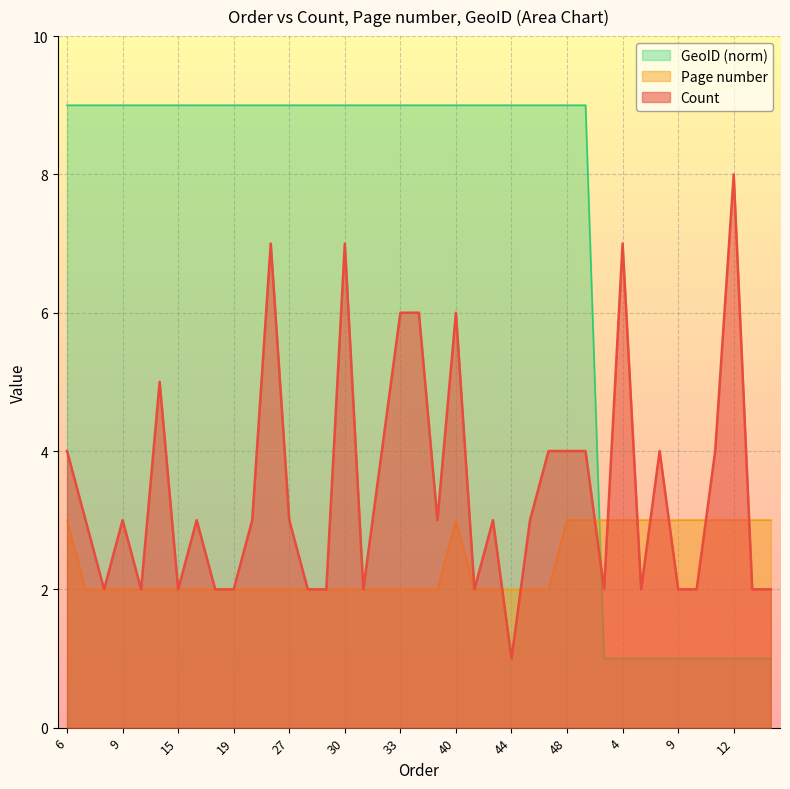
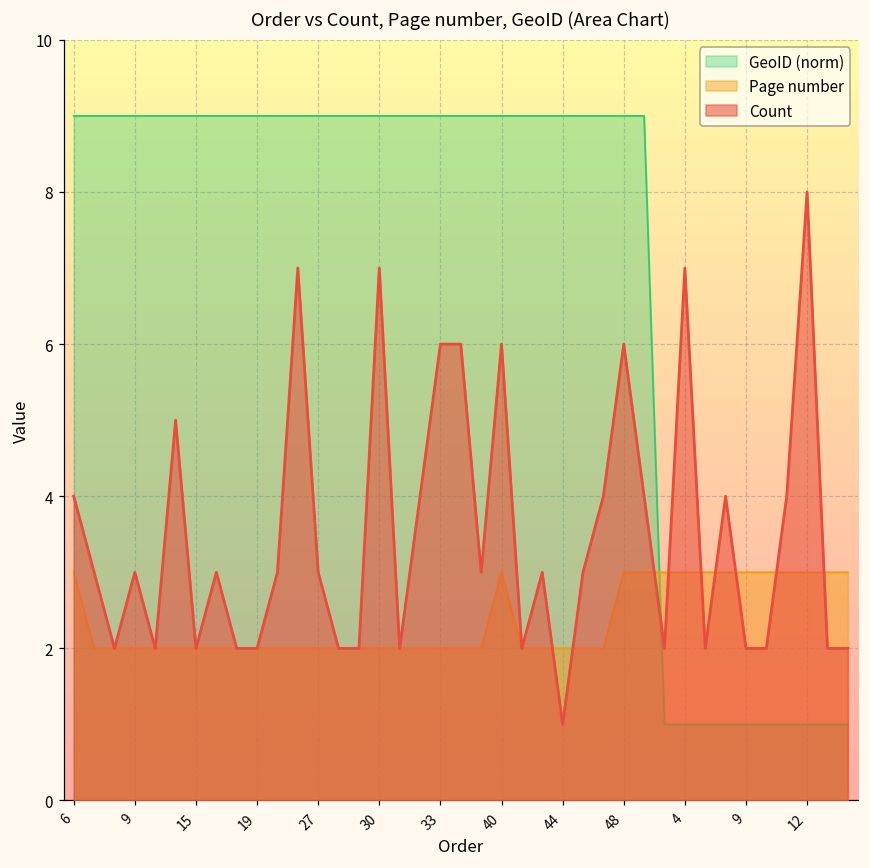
  {
    "GeoID (norm)": {
      "6": 9,
      "15": 9,
      "27": 9,
      "30": 9,
      "33": 9,
      "40": 9,
      "44": 9,
      "48": 9,
      "12": 1
    },
    "Page number": {
      "6": 3,
      "27": 2,
      "30": 2,
      "33": 2,
      "40": 3,
      "44": 2,
      "48": 3,
      "12": 3
    },
    "Count": {
      "6": 4,
      "27": 3,
      "30": 7,
      "33": 6,
      "40": 6,
      "44": 1,
-     "48": 4,
+     "48": 6,
      "12": 8
    }
  }
